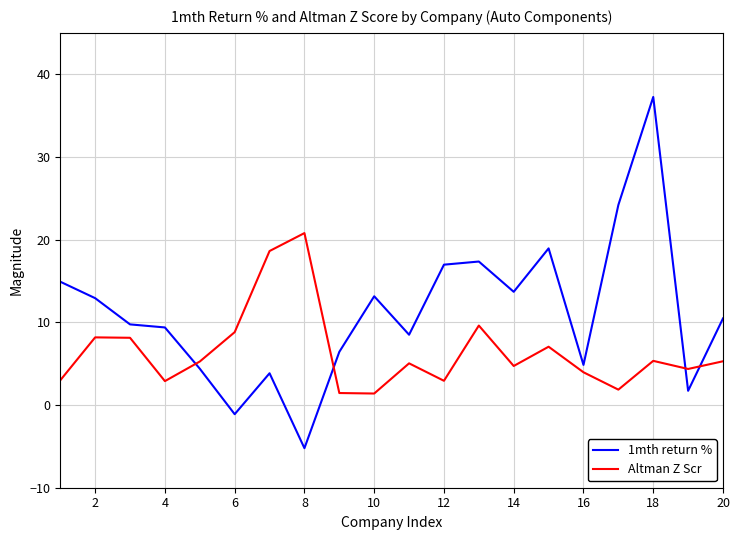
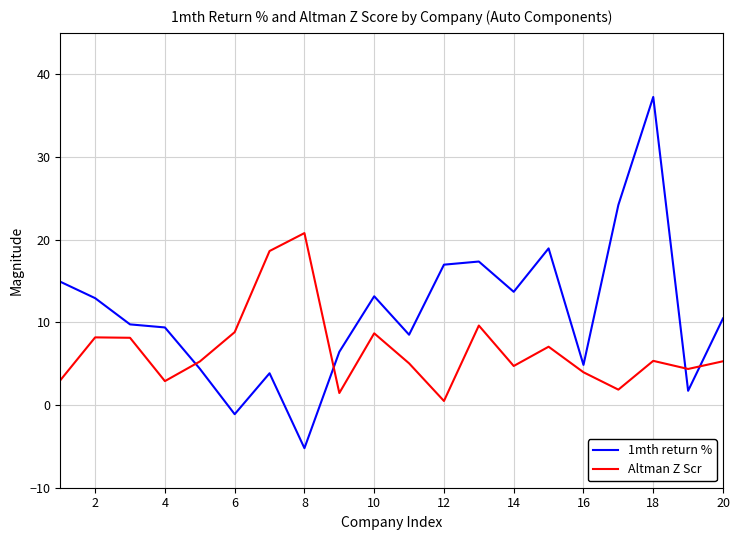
  {
    "1mth return %": {
      "2": 13,
      "4": 9,
      "6": -1,
      "8": -5,
      "10": 13,
      "12": 17,
      "14": 14,
      "16": 5,
      "18": 37,
      "20": 10
    },
    "Altman Z Scr": {
      "2": 8,
      "4": 3,
      "6": 9,
      "8": 21,
-     "10": 1,
-     "12": 3,
+     "10": 9,
+     "12": 0,
      "14": 5,
      "16": 4,
      "18": 5,
      "20": 5
    }
  }
